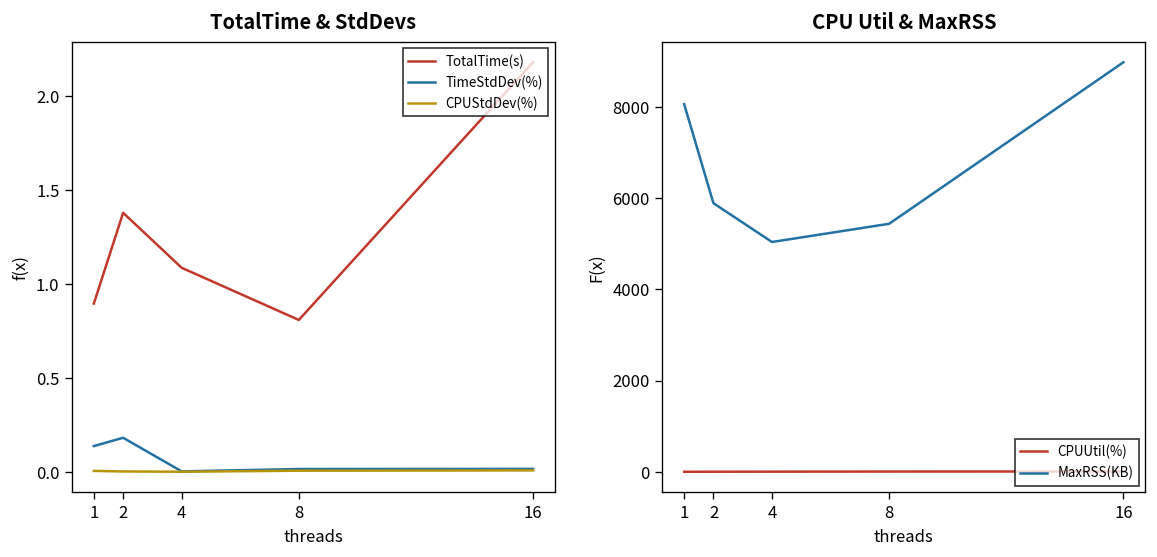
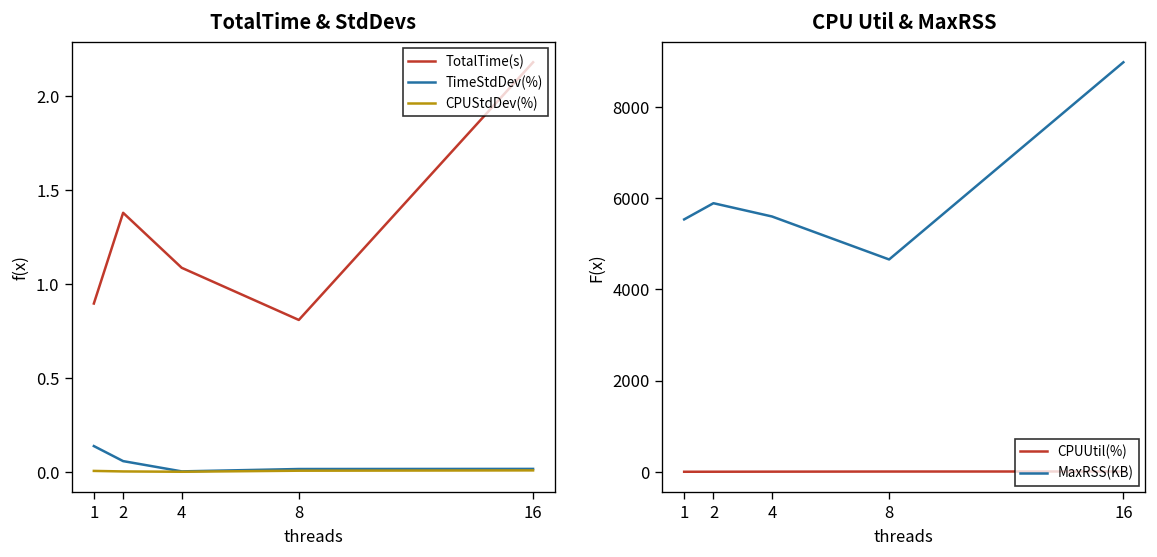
  {
    "TotalTime & StdDevs": {
      "TotalTime(s)": {
        "1": 0.90,
        "2": 1.38,
        "4": 1.09,
        "8": 0.81
      },
      "TimeStdDev(%)": {
        "1": 0.14,
-       "2": 0.18
+       "2": 0.06
      },
      "CPUStdDev(%)": {
        "1": 0.01,
        "2": 0.00
      }
    },
    "CPU Util & MaxRSS": {
      "CPUUtil(%)": {
        "1": 0,
        "2": 0,
        "4": 0,
        "8": 0
      },
      "MaxRSS(KB)": {
-       "1": 8100,
+       "1": 5500,
        "2": 5900,
-       "4": 5000,
-       "8": 5400,
+       "4": 5600,
+       "8": 4700,
        "16": 9000
      }
    }
  }
